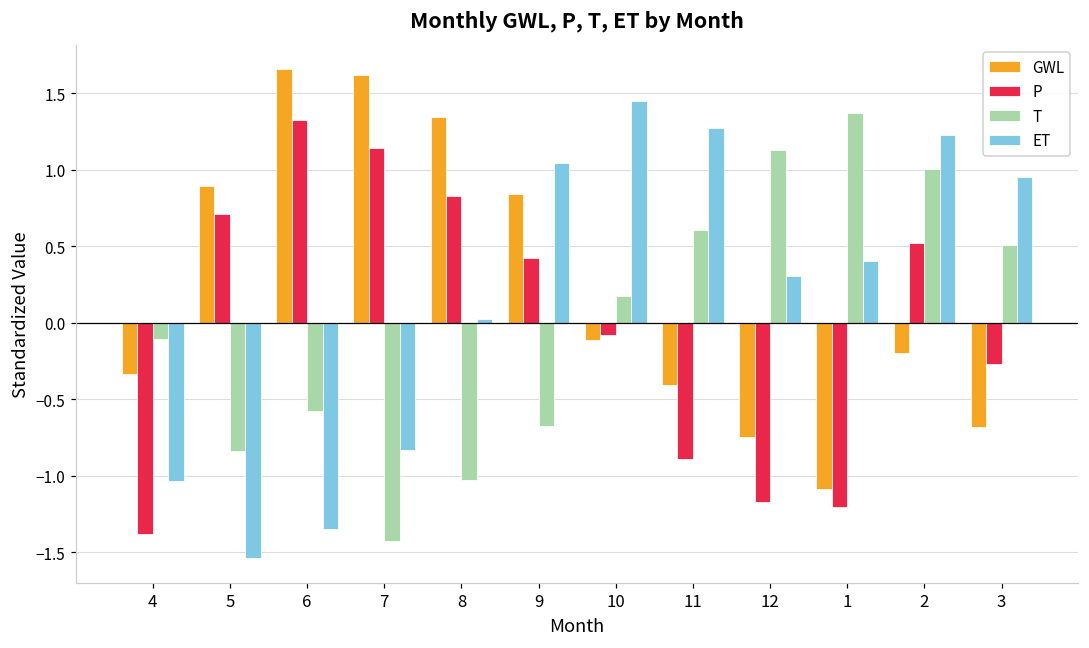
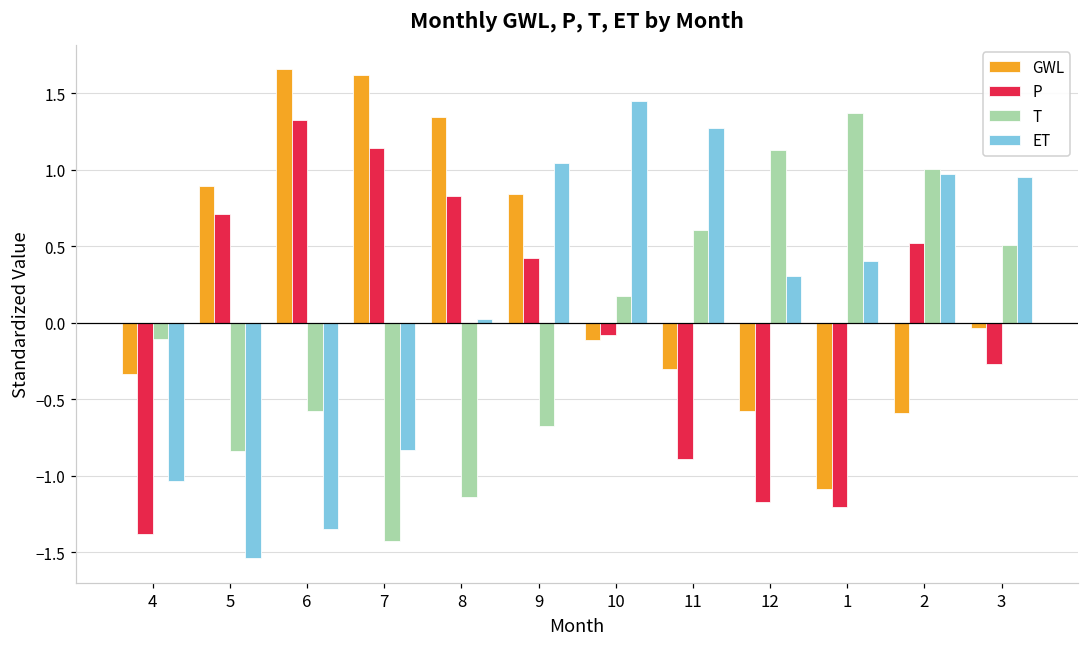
  {
    "GWL": {
      "4": -0.33,
      "5": 0.89,
      "6": 1.66,
      "7": 1.62,
      "8": 1.35,
      "9": 0.84,
      "10": -0.11,
-     "11": -0.40,
-     "12": -0.75,
+     "11": -0.30,
+     "12": -0.58,
      "1": -1.09,
-     "2": -0.20,
-     "3": -0.68
+     "2": -0.59,
+     "3": -0.03
    },
    "P": {
      "4": -1.38,
      "5": 0.71,
      "6": 1.32,
      "7": 1.14,
      "8": 0.83,
      "9": 0.42,
      "10": -0.08,
      "11": -0.89,
      "12": -1.17,
      "1": -1.20,
      "2": 0.52,
      "3": -0.27
    },
    "T": {
      "4": -0.10,
      "5": -0.84,
      "6": -0.58,
      "7": -1.43,
-     "8": -1.03,
+     "8": -1.14,
      "9": -0.67,
      "10": 0.17,
      "11": 0.61,
      "12": 1.13,
      "1": 1.37,
      "2": 1.01,
      "3": 0.51
    },
    "ET": {
      "4": -1.03,
      "5": -1.54,
      "6": -1.35,
      "7": -0.83,
      "8": 0.02,
      "9": 1.05,
      "10": 1.45,
      "11": 1.27,
      "12": 0.31,
      "1": 0.41,
-     "2": 1.23,
+     "2": 0.97,
      "3": 0.95
    }
  }
